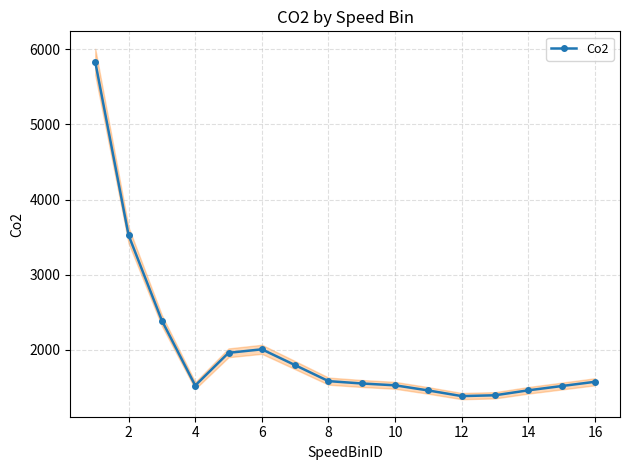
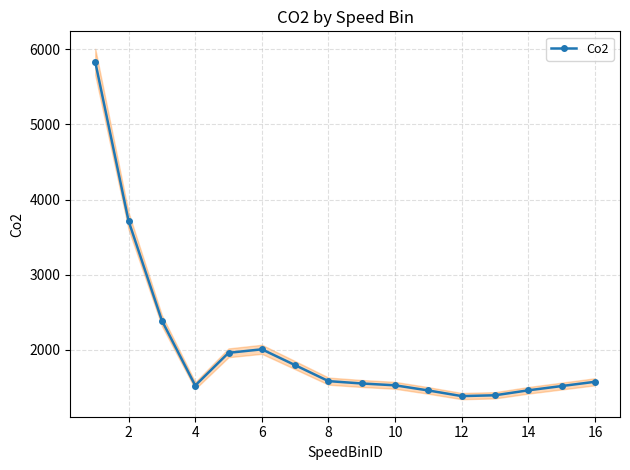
  {
    "Co2": {
-     "2": 3500,
+     "2": 3700,
      "4": 1500,
      "6": 2000,
      "8": 1600,
      "10": 1500,
      "12": 1400,
      "14": 1500,
      "16": 1600
    }
  }
